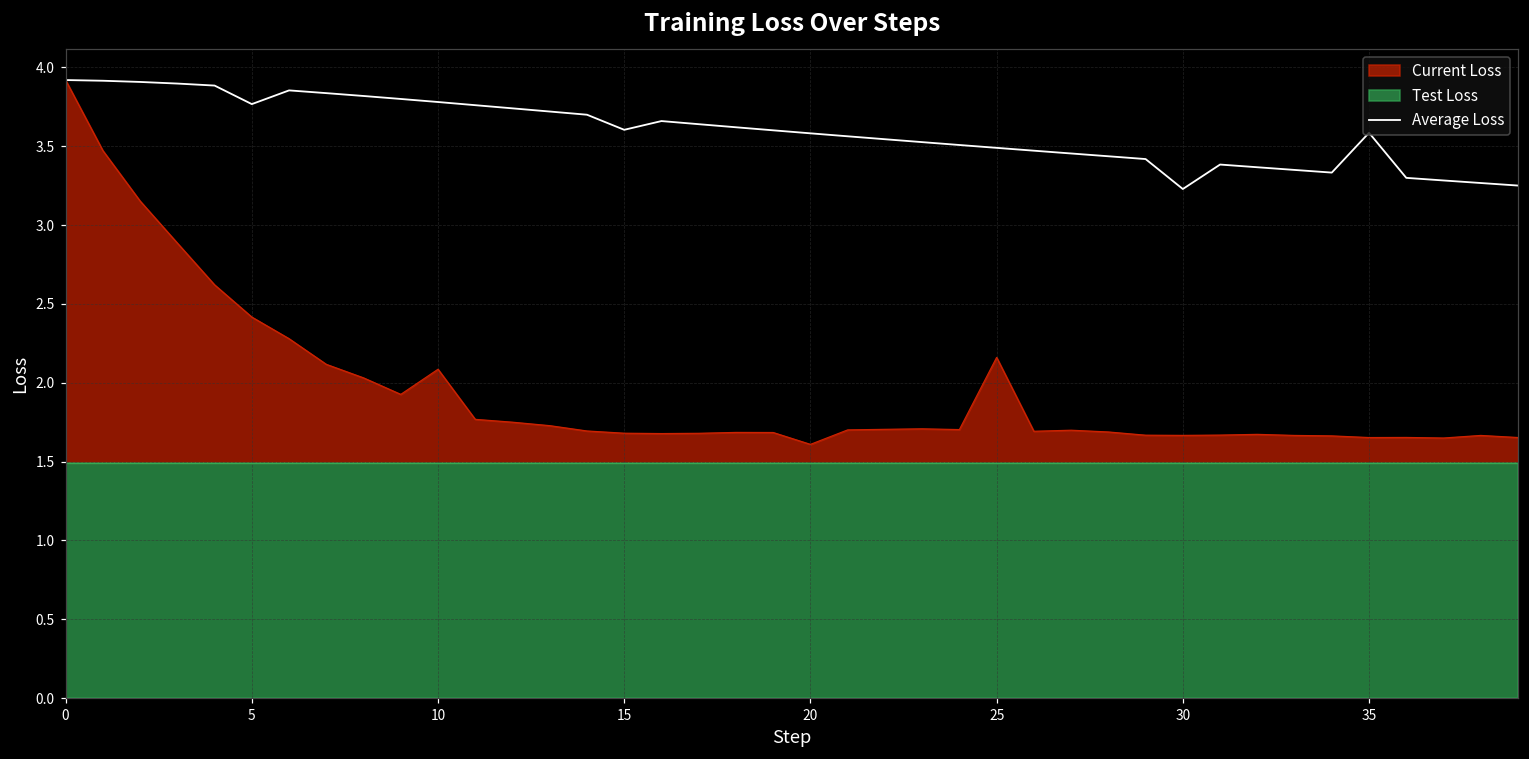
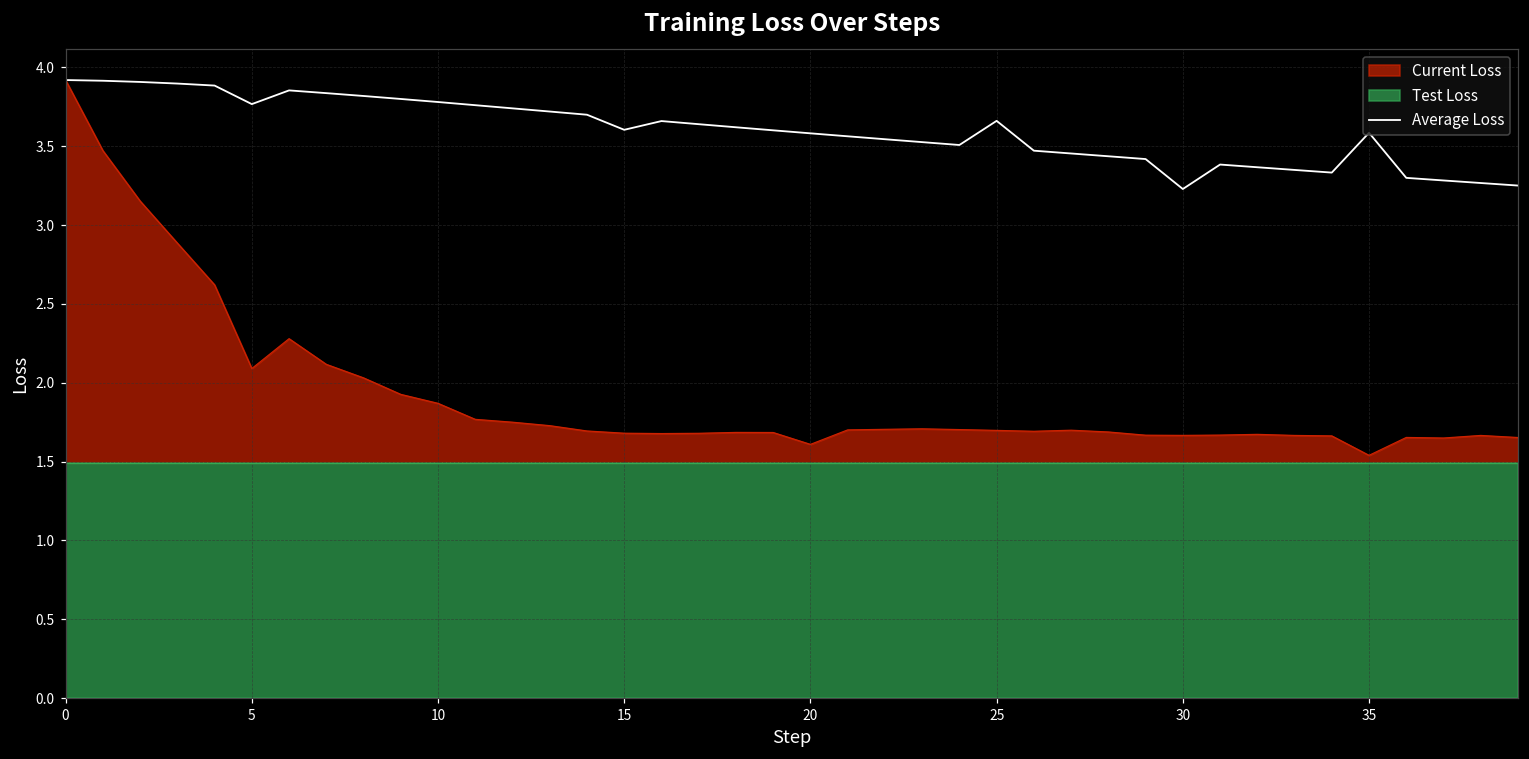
  {
    "Average Loss": {
      "5": 3.77,
      "10": 3.78,
      "15": 3.60,
      "20": 3.58,
-     "25": 3.49,
+     "25": 3.66,
      "30": 3.23,
      "35": 3.59
    },
    "Current Loss": {
-     "5": 2.42,
-     "10": 2.09,
+     "5": 2.09,
+     "10": 1.87,
      "15": 1.68,
      "20": 1.61,
-     "25": 2.16,
+     "25": 1.70,
      "30": 1.67,
-     "35": 1.65
+     "35": 1.54
    },
    "Test Loss": {
      "0": 1.49,
      "5": 1.49,
      "10": 1.49,
      "15": 1.49,
      "20": 1.49,
      "25": 1.49,
      "30": 1.49,
      "35": 1.49
    }
  }
